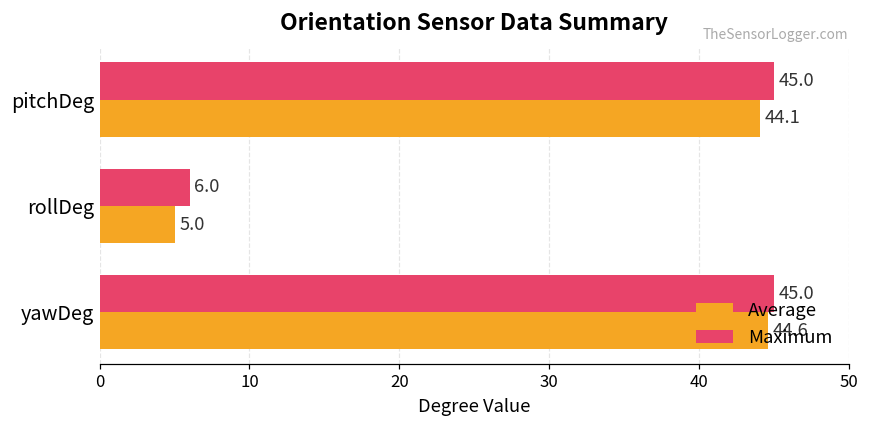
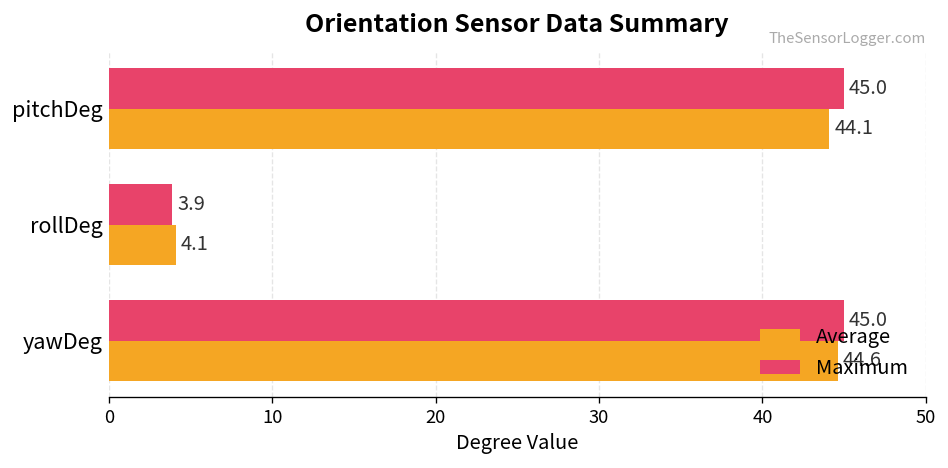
  {
    "Average": {
      "pitchDeg": 44.1,
-     "rollDeg": 5.0,
+     "rollDeg": 4.1,
      "yawDeg": 44.6
    },
    "Maximum": {
      "pitchDeg": 45.0,
-     "rollDeg": 6.0,
+     "rollDeg": 3.9,
      "yawDeg": 45.0
    }
  }
